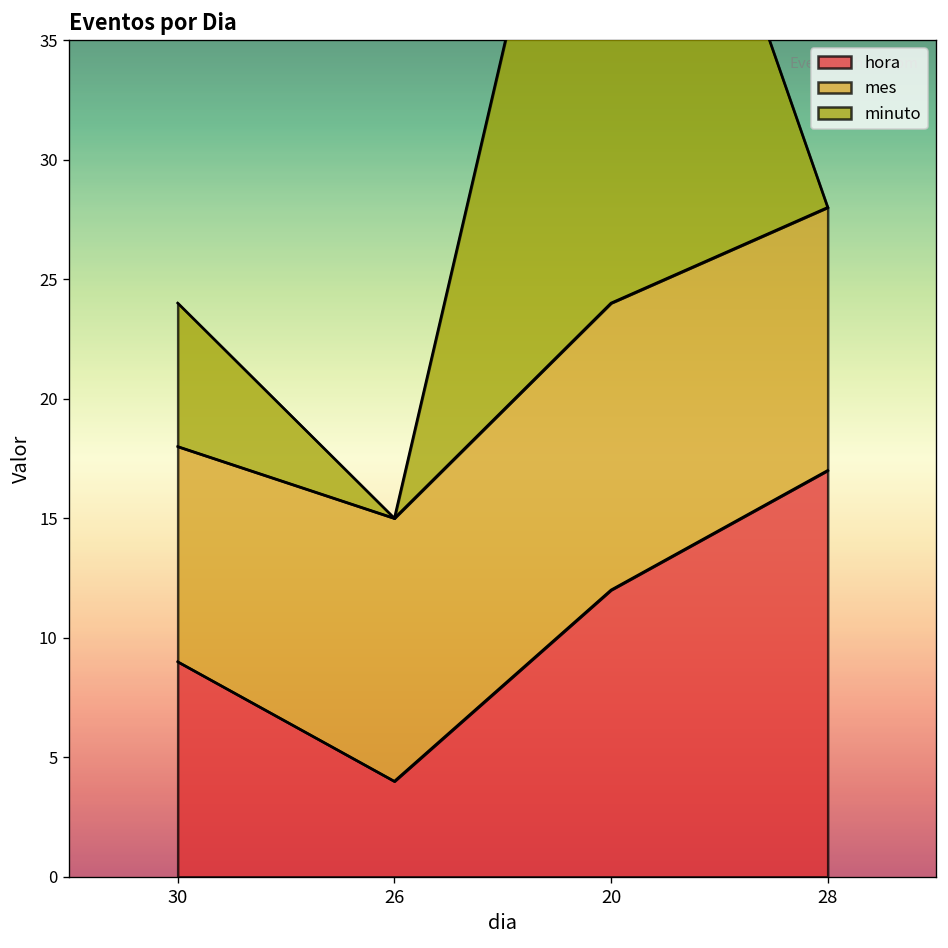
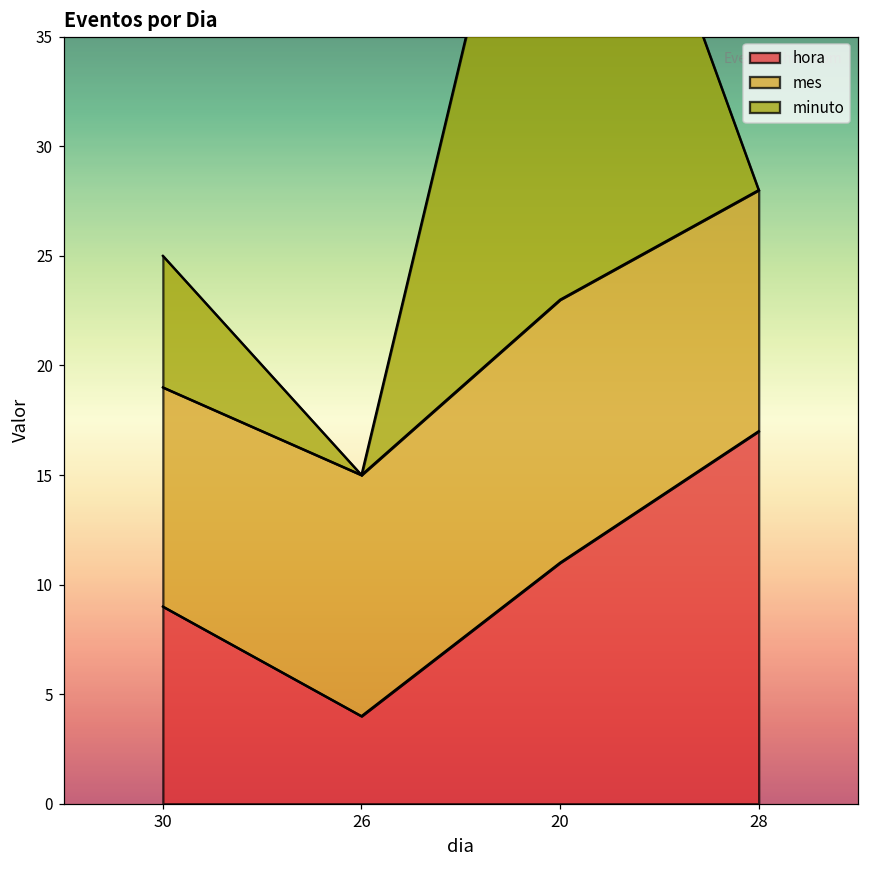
  {
    "hora": {
      "30": 9,
      "26": 4,
-     "20": 12,
+     "20": 11,
      "28": 17
    },
    "mes": {
-     "30": 9,
+     "30": 10,
      "20": 12
    },
    "minuto": {
      "30": 6
    }
  }
